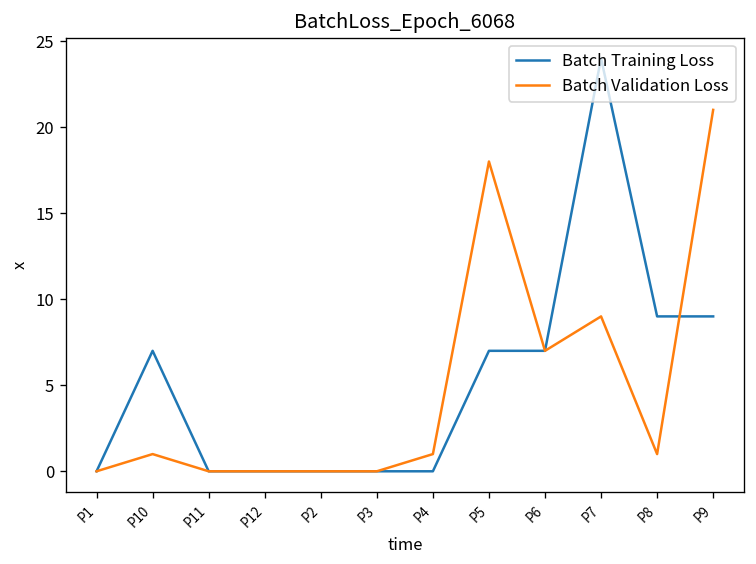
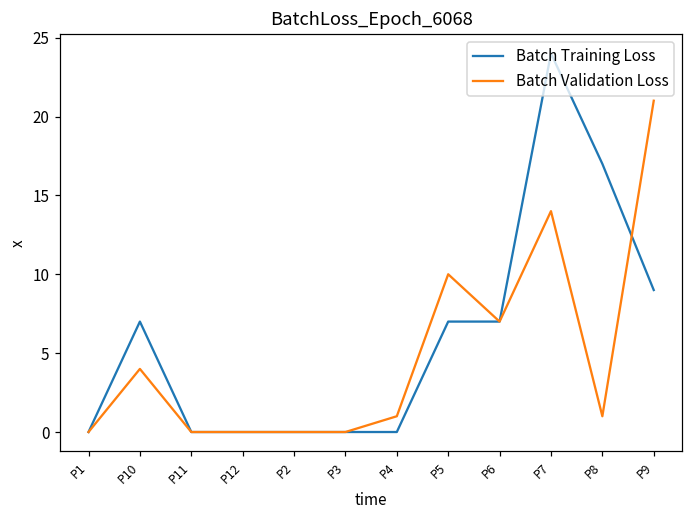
  {
    "Batch Training Loss": {
      "P10": 7,
      "P4": 0,
      "P5": 7,
-     "P8": 9,
+     "P8": 17,
      "P9": 9
    },
    "Batch Validation Loss": {
-     "P10": 1,
+     "P10": 4,
      "P4": 1,
-     "P5": 18,
-     "P7": 9,
+     "P5": 10,
+     "P7": 14,
      "P8": 1,
      "P9": 21
    }
  }
